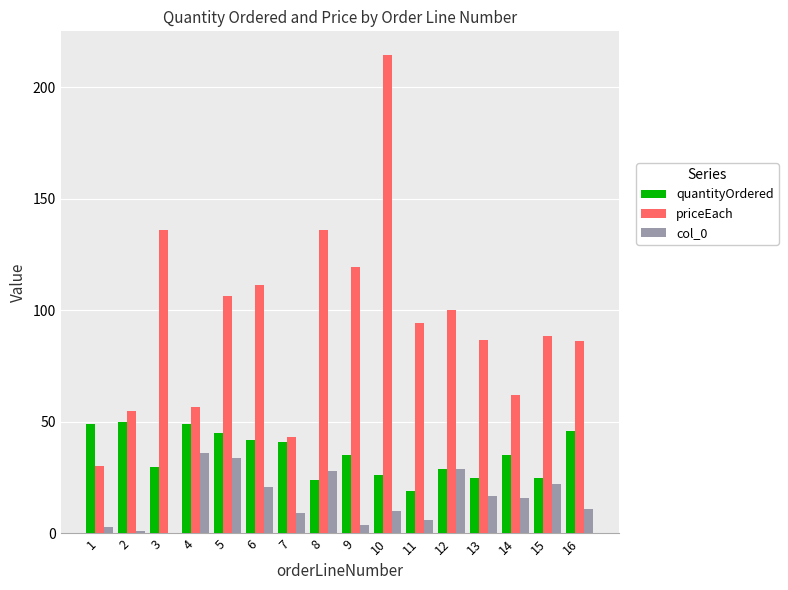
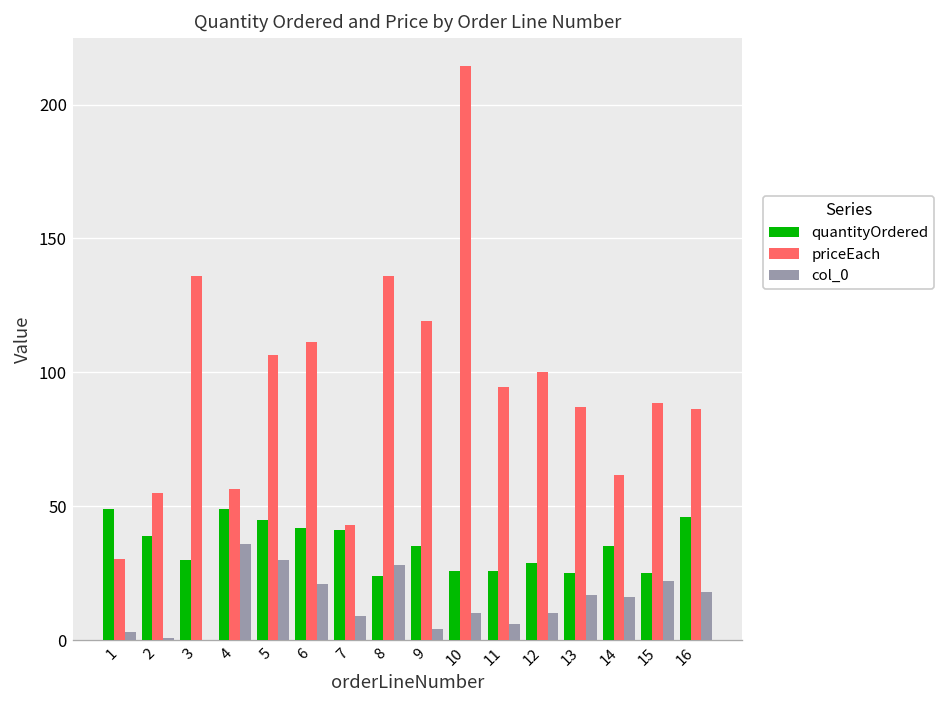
  {
    "quantityOrdered": {
      "1": 49,
-     "2": 50,
+     "2": 39,
      "3": 30,
      "4": 49,
      "5": 45,
      "6": 42,
      "7": 41,
      "8": 24,
      "9": 35,
      "10": 26,
-     "11": 19,
+     "11": 26,
      "12": 29,
      "13": 25,
      "14": 35,
      "15": 25,
      "16": 46
    },
    "priceEach": {
      "1": 30,
      "2": 55,
      "3": 136,
      "4": 57,
      "5": 106,
      "6": 111,
      "7": 43,
      "8": 136,
      "9": 119,
      "10": 214,
      "11": 95,
      "12": 100,
      "13": 87,
      "14": 62,
      "15": 89,
      "16": 86
    },
    "col_0": {
      "1": 3,
      "3": 0,
      "4": 36,
-     "5": 34,
+     "5": 30,
      "6": 21,
      "7": 9,
      "8": 28,
      "9": 4,
      "10": 10,
      "11": 6,
-     "12": 29,
+     "12": 10,
      "13": 17,
      "14": 16,
      "15": 22,
-     "16": 11
+     "16": 18
    }
  }
